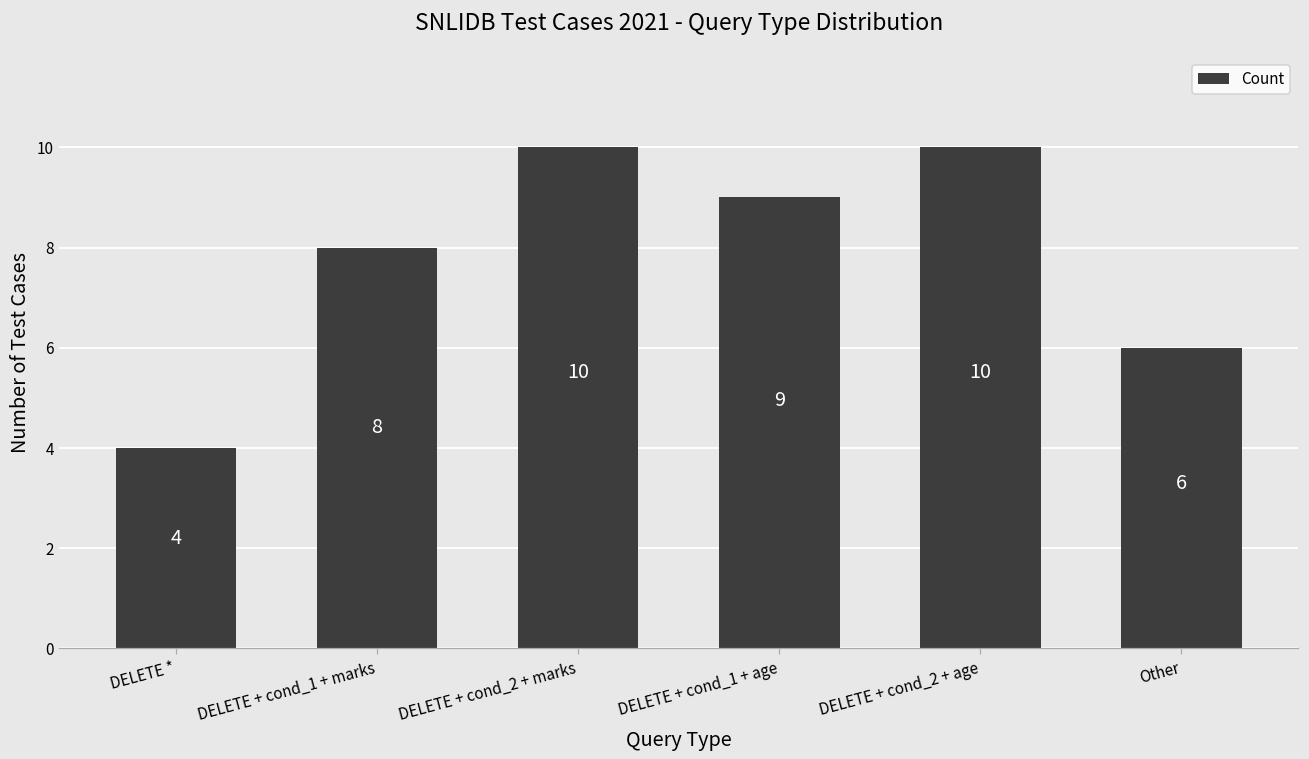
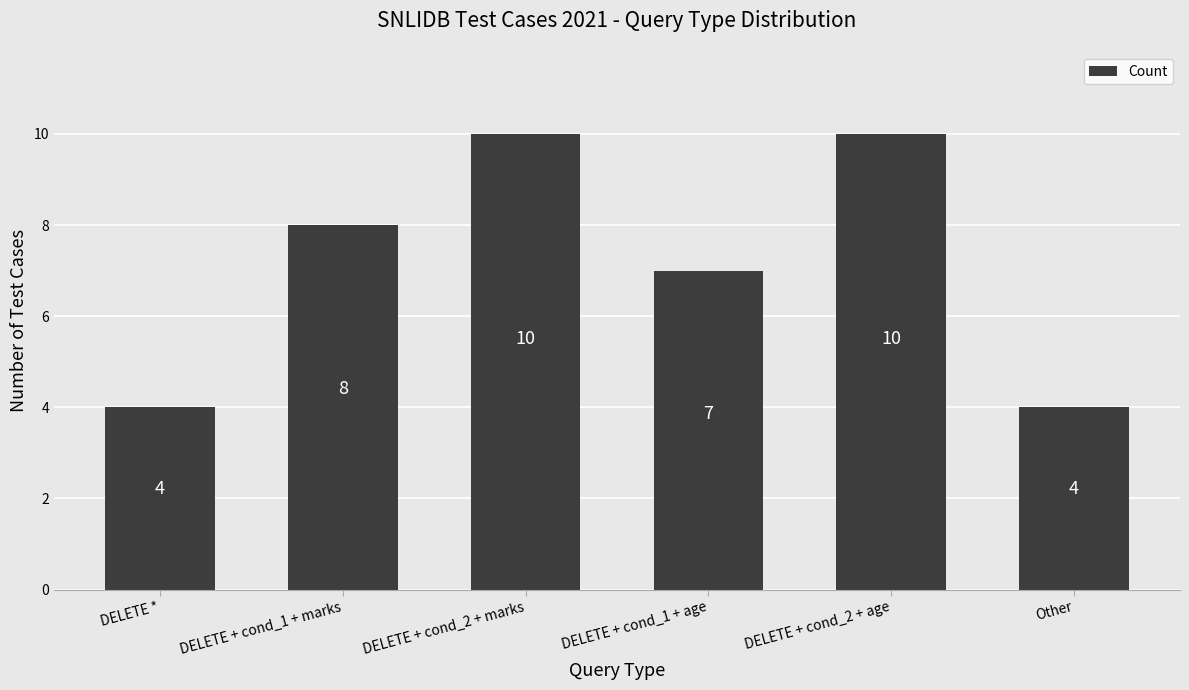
  {
    "DELETE *": 4,
    "DELETE + cond_1 + marks": 8,
    "DELETE + cond_2 + marks": 10,
-   "DELETE + cond_1 + age": 9,
+   "DELETE + cond_1 + age": 7,
    "DELETE + cond_2 + age": 10,
-   "Other": 6
+   "Other": 4
  }
